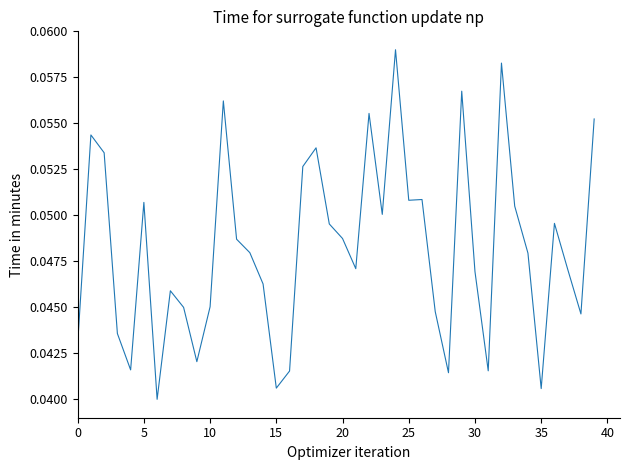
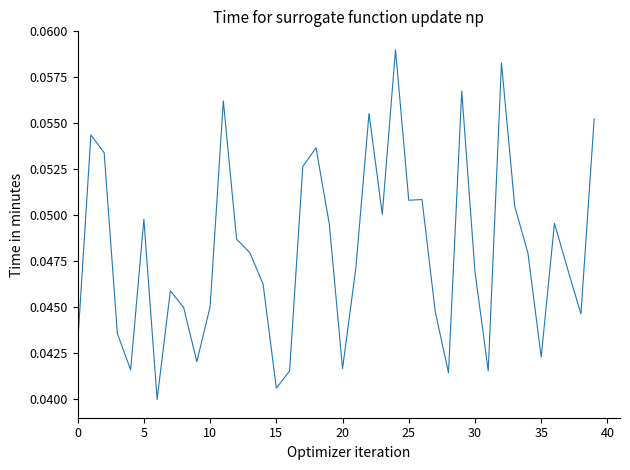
  {
    "0": 0.0430,
-   "5": 0.0507,
+   "5": 0.0498,
    "10": 0.0450,
    "15": 0.0406,
-   "20": 0.0487,
+   "20": 0.0417,
    "25": 0.0508,
    "30": 0.0469,
-   "35": 0.0406
+   "35": 0.0423
  }
